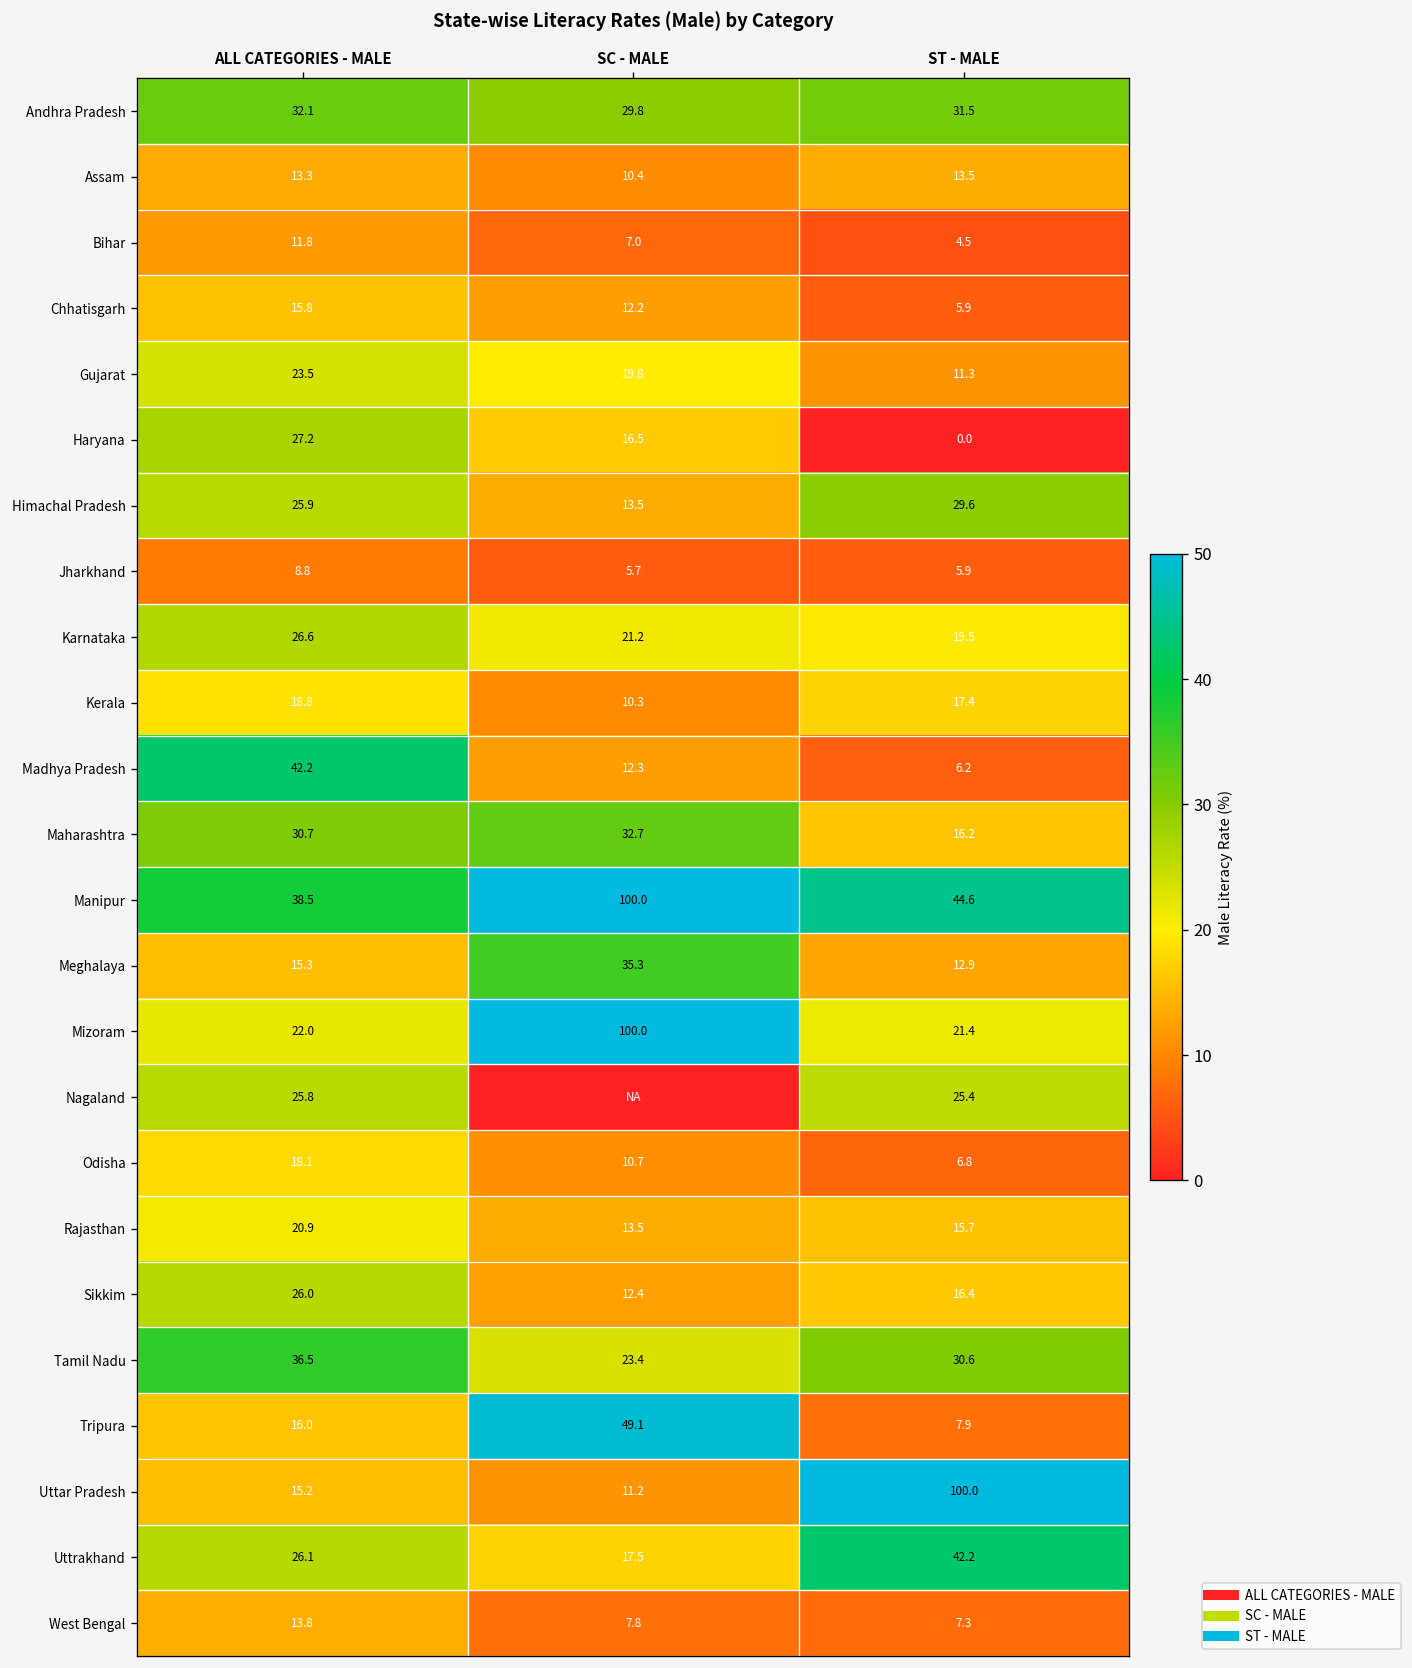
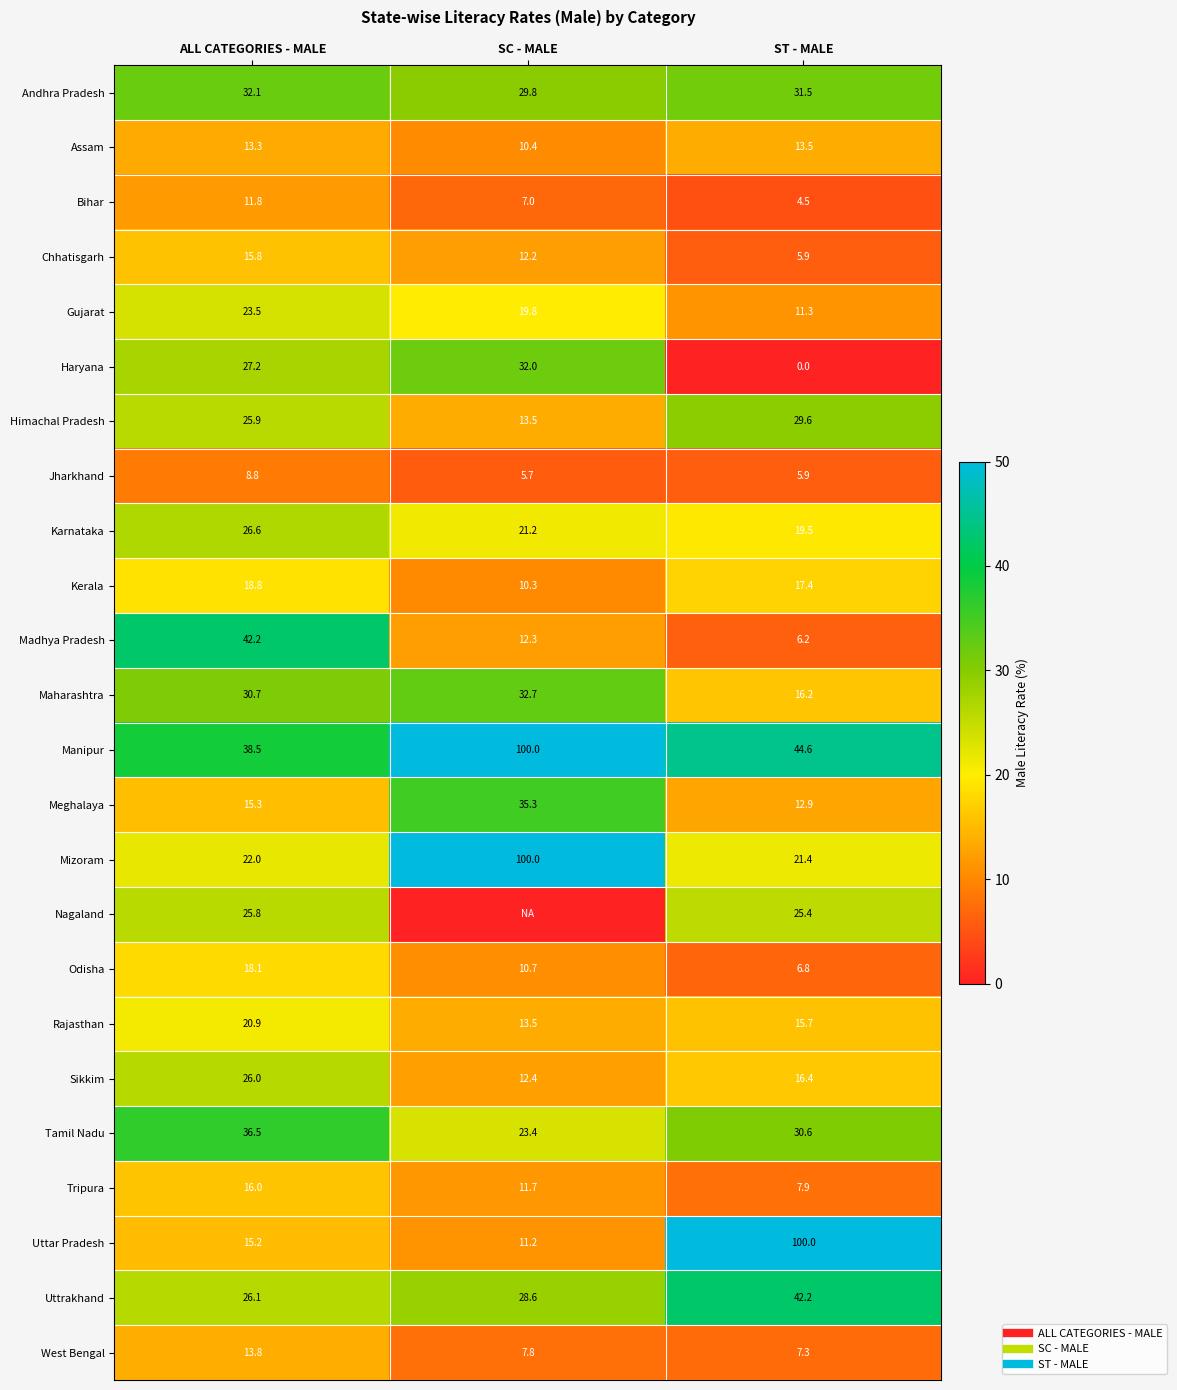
  {
    "Andhra Pradesh": {
      "ALL CATEGORIES - MALE": 32.1,
      "SC - MALE": 29.8,
      "ST - MALE": 31.5
    },
    "Assam": {
      "ALL CATEGORIES - MALE": 13.3,
      "SC - MALE": 10.4,
      "ST - MALE": 13.5
    },
    "Bihar": {
      "ALL CATEGORIES - MALE": 11.8,
      "SC - MALE": 7.0,
      "ST - MALE": 4.5
    },
    "Chhatisgarh": {
      "ALL CATEGORIES - MALE": 15.8,
      "SC - MALE": 12.2,
      "ST - MALE": 5.9
    },
    "Gujarat": {
      "ALL CATEGORIES - MALE": 23.5,
      "SC - MALE": 19.8,
      "ST - MALE": 11.3
    },
    "Haryana": {
      "ALL CATEGORIES - MALE": 27.2,
-     "SC - MALE": 16.5,
+     "SC - MALE": 32.0,
      "ST - MALE": 0.0
    },
    "Himachal Pradesh": {
      "ALL CATEGORIES - MALE": 25.9,
      "SC - MALE": 13.5,
      "ST - MALE": 29.6
    },
    "Jharkhand": {
      "ALL CATEGORIES - MALE": 8.8,
      "SC - MALE": 5.7,
      "ST - MALE": 5.9
    },
    "Karnataka": {
      "ALL CATEGORIES - MALE": 26.6,
      "SC - MALE": 21.2,
      "ST - MALE": 19.5
    },
    "Kerala": {
      "ALL CATEGORIES - MALE": 18.8,
      "SC - MALE": 10.3,
      "ST - MALE": 17.4
    },
    "Madhya Pradesh": {
      "ALL CATEGORIES - MALE": 42.2,
      "SC - MALE": 12.3,
      "ST - MALE": 6.2
    },
    "Maharashtra": {
      "ALL CATEGORIES - MALE": 30.7,
      "SC - MALE": 32.7,
      "ST - MALE": 16.2
    },
    "Manipur": {
      "ALL CATEGORIES - MALE": 38.5,
      "SC - MALE": 100.0,
      "ST - MALE": 44.6
    },
    "Meghalaya": {
      "ALL CATEGORIES - MALE": 15.3,
      "SC - MALE": 35.3,
      "ST - MALE": 12.9
    },
    "Mizoram": {
      "ALL CATEGORIES - MALE": 22.0,
      "SC - MALE": 100.0,
      "ST - MALE": 21.4
    },
    "Nagaland": {
      "ALL CATEGORIES - MALE": 25.8,
      "ST - MALE": 25.4
    },
    "Odisha": {
      "ALL CATEGORIES - MALE": 18.1,
      "SC - MALE": 10.7,
      "ST - MALE": 6.8
    },
    "Rajasthan": {
      "ALL CATEGORIES - MALE": 20.9,
      "SC - MALE": 13.5,
      "ST - MALE": 15.7
    },
    "Sikkim": {
      "ALL CATEGORIES - MALE": 26.0,
      "SC - MALE": 12.4,
      "ST - MALE": 16.4
    },
    "Tamil Nadu": {
      "ALL CATEGORIES - MALE": 36.5,
      "SC - MALE": 23.4,
      "ST - MALE": 30.6
    },
    "Tripura": {
      "ALL CATEGORIES - MALE": 16.0,
-     "SC - MALE": 49.1,
+     "SC - MALE": 11.7,
      "ST - MALE": 7.9
    },
    "Uttar Pradesh": {
      "ALL CATEGORIES - MALE": 15.2,
      "SC - MALE": 11.2,
      "ST - MALE": 100.0
    },
    "Uttrakhand": {
      "ALL CATEGORIES - MALE": 26.1,
-     "SC - MALE": 17.5,
+     "SC - MALE": 28.6,
      "ST - MALE": 42.2
    },
    "West Bengal": {
      "ALL CATEGORIES - MALE": 13.8,
      "SC - MALE": 7.8,
      "ST - MALE": 7.3
    }
  }
